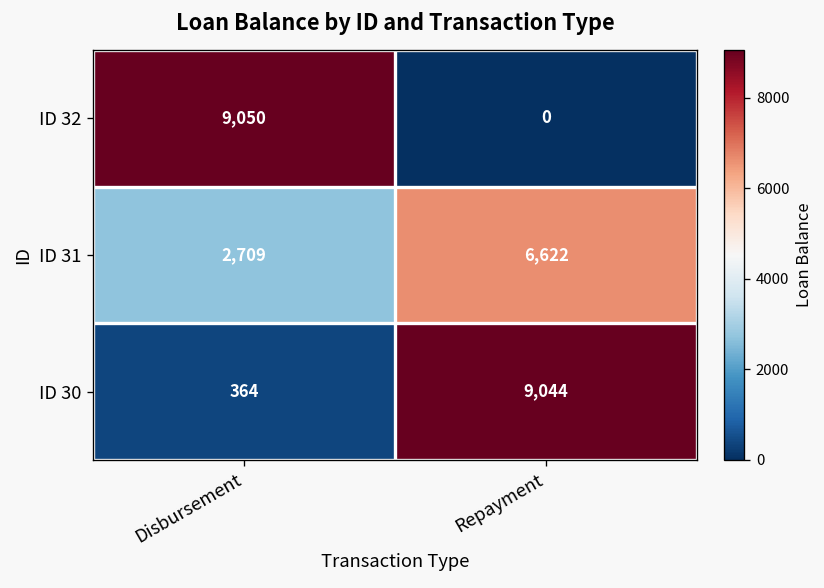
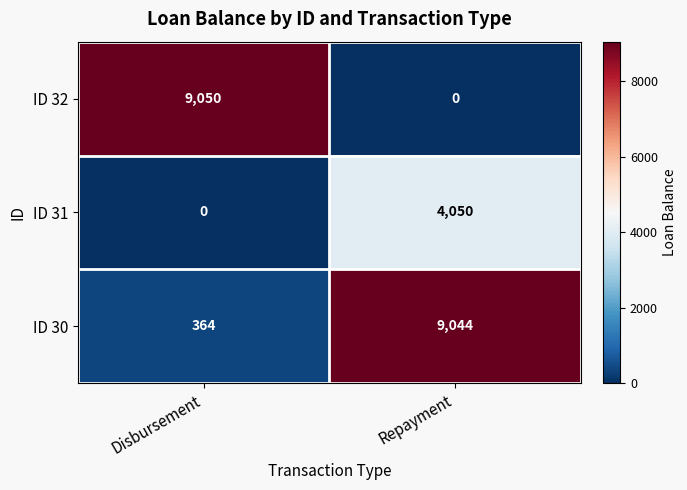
  {
    "ID 32": {
      "Disbursement": "9,050",
      "Repayment": "0"
    },
    "ID 31": {
-     "Disbursement": "2,709",
-     "Repayment": "6,622"
+     "Disbursement": "0",
+     "Repayment": "4,050"
    },
    "ID 30": {
      "Disbursement": "364",
      "Repayment": "9,044"
    }
  }
